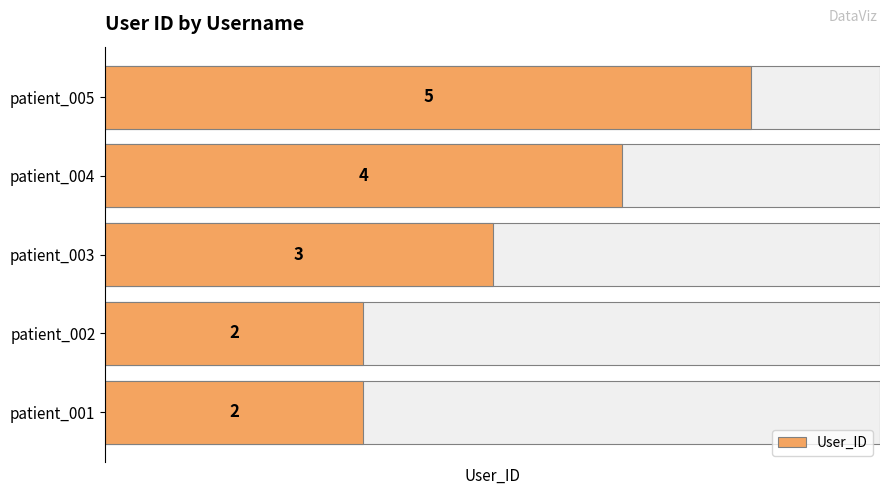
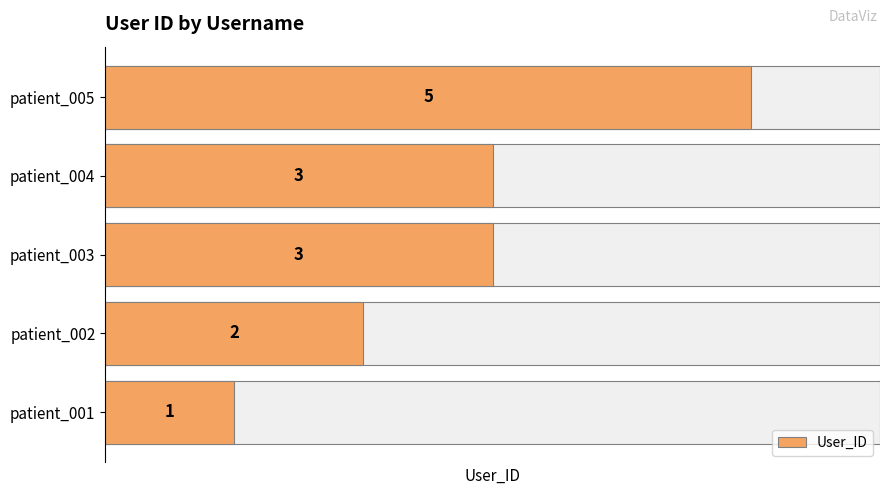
  {
    "User_ID": {
-     "patient_004": 4,
-     "patient_001": 2
+     "patient_004": 3,
+     "patient_001": 1
    }
  }
